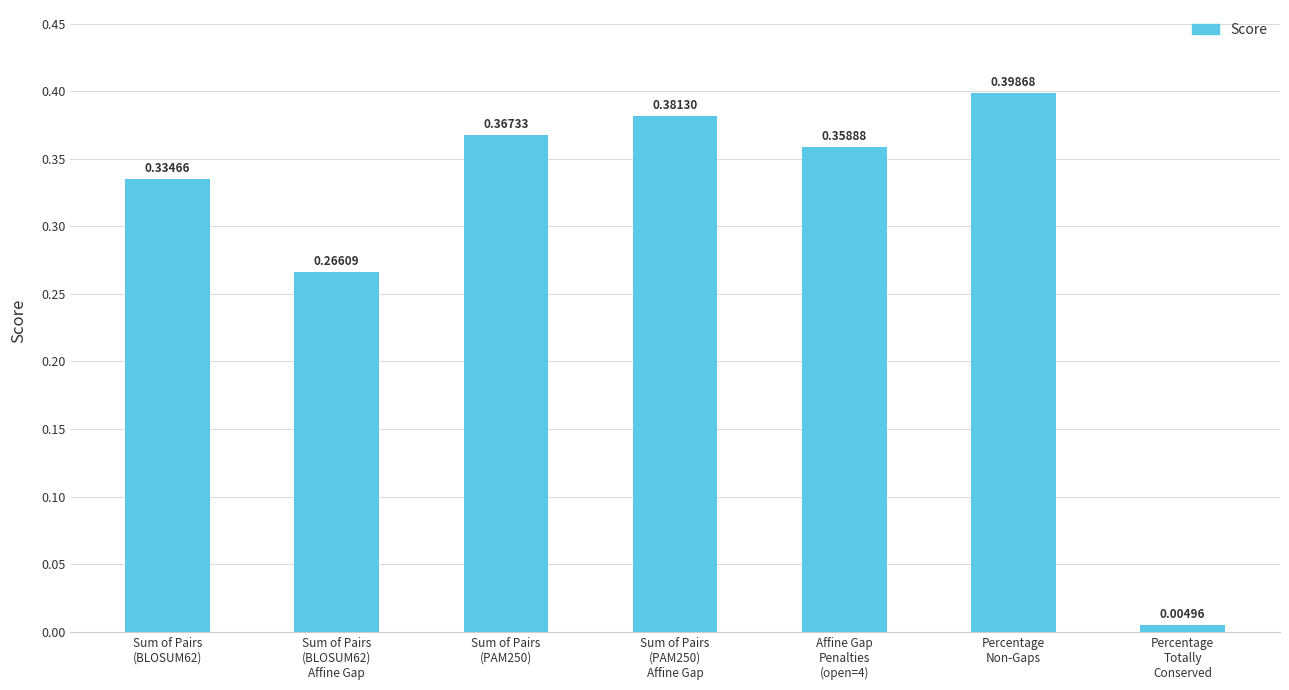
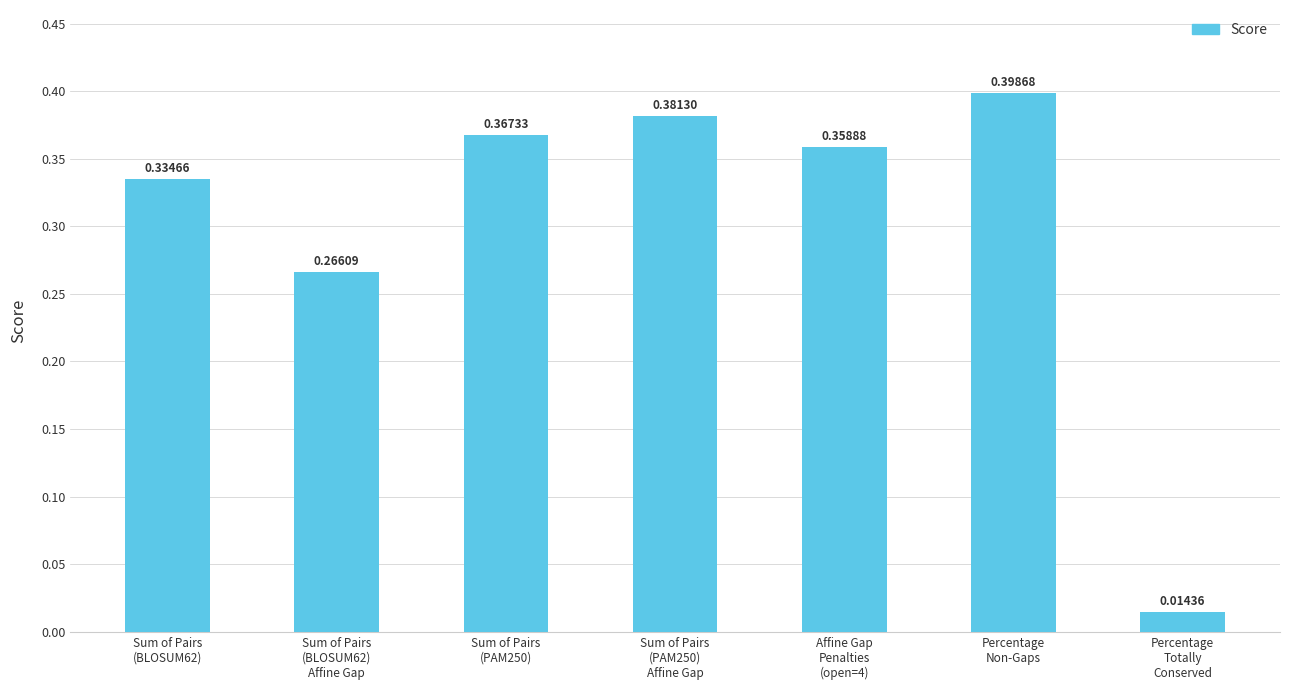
  {
    "Sum of Pairs (BLOSUM62)": 0.33466,
    "Sum of Pairs (BLOSUM62) Affine Gap": 0.26609,
    "Sum of Pairs (PAM250)": 0.36733,
    "Sum of Pairs (PAM250) Affine Gap": 0.38130,
    "Affine Gap Penalties (open=4)": 0.35888,
    "Percentage Non-Gaps": 0.39868,
-   "Percentage Totally Conserved": 0.00496
+   "Percentage Totally Conserved": 0.01436
  }
